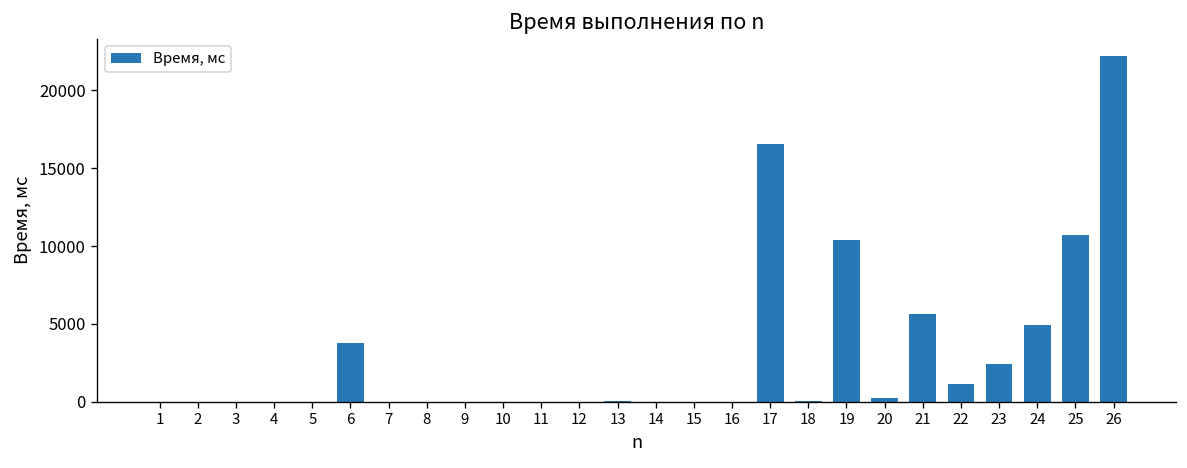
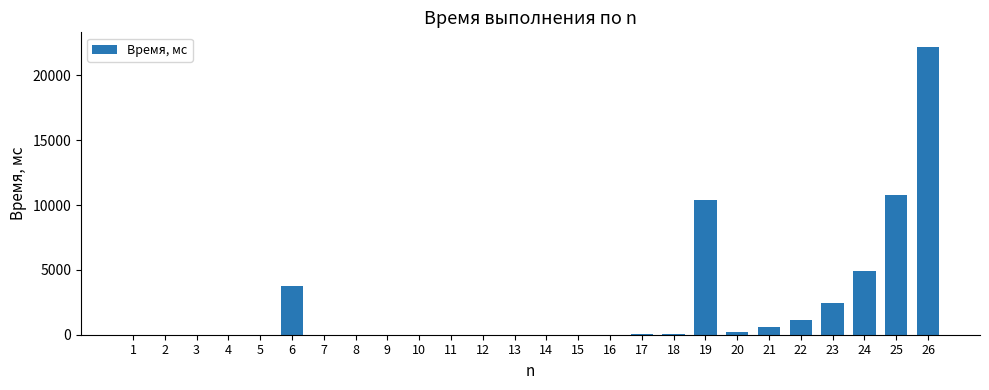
  {
    "6": 3800,
-   "17": 16500,
+   "17": 0,
    "19": 10400,
    "20": 200,
-   "21": 5700,
+   "21": 600,
    "22": 1100,
    "23": 2400,
    "24": 4900,
    "25": 10700,
    "26": 22200
  }
